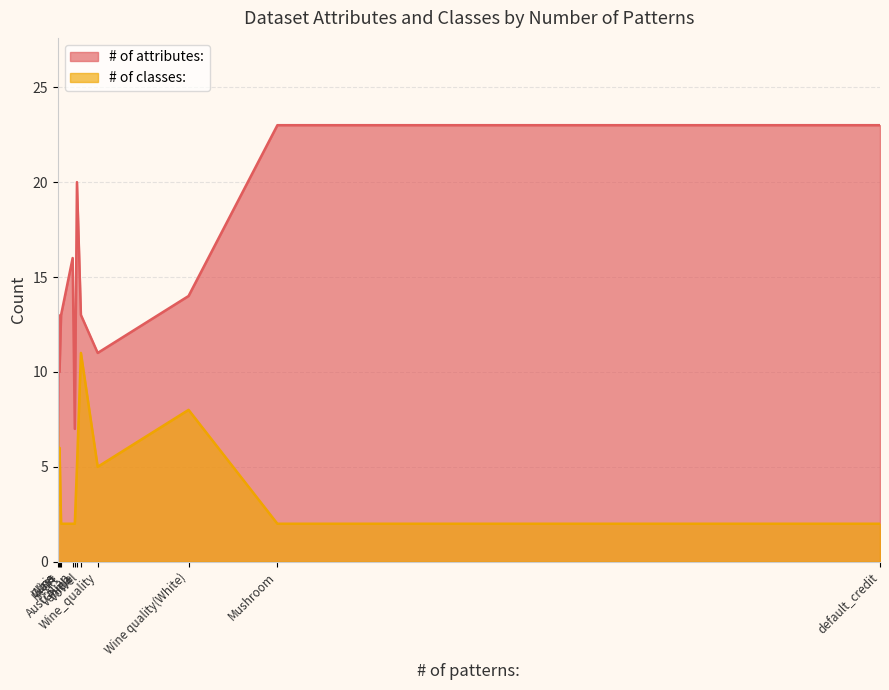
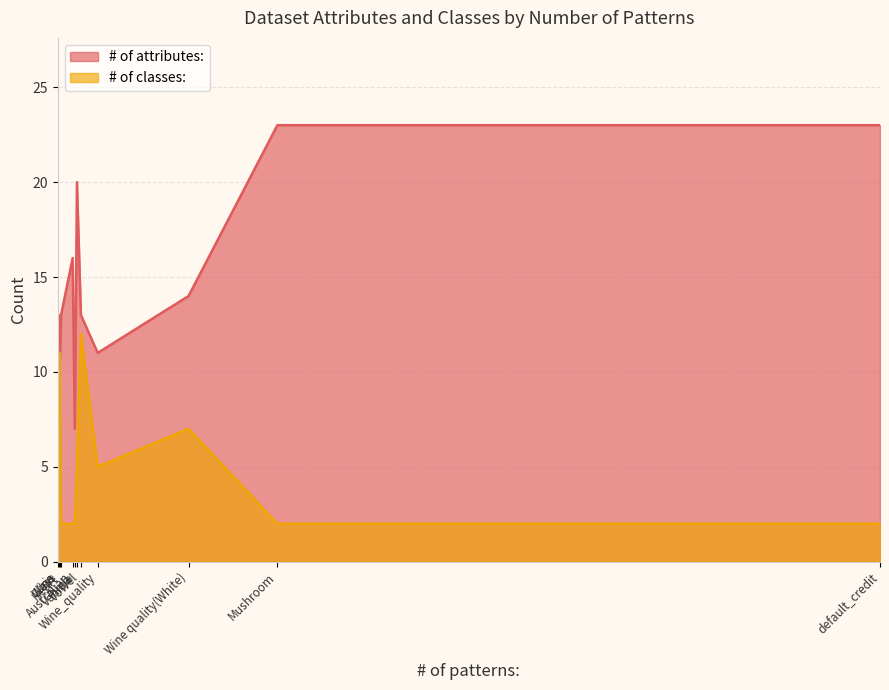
  {
    "# of attributes:": {
      "Iris": 4,
      "Wine": 13,
      "Glass": 10,
      "Heart": 13,
      "Australian": 16,
      "Pima": 7,
      "Vehicle": 20,
      "Vowel": 13,
      "Wine_quality": 11,
      "Wine quality(White)": 14,
      "Mushroom": 23,
      "default_credit": 23
    },
    "# of classes:": {
      "Iris": 8,
      "Wine": 3,
-     "Glass": 6,
+     "Glass": 11,
      "Heart": 2,
      "Australian": 2,
      "Pima": 2,
      "Vehicle": 5,
-     "Vowel": 11,
+     "Vowel": 12,
      "Wine_quality": 5,
-     "Wine quality(White)": 8,
+     "Wine quality(White)": 7,
      "Mushroom": 2,
      "default_credit": 2
    }
  }
